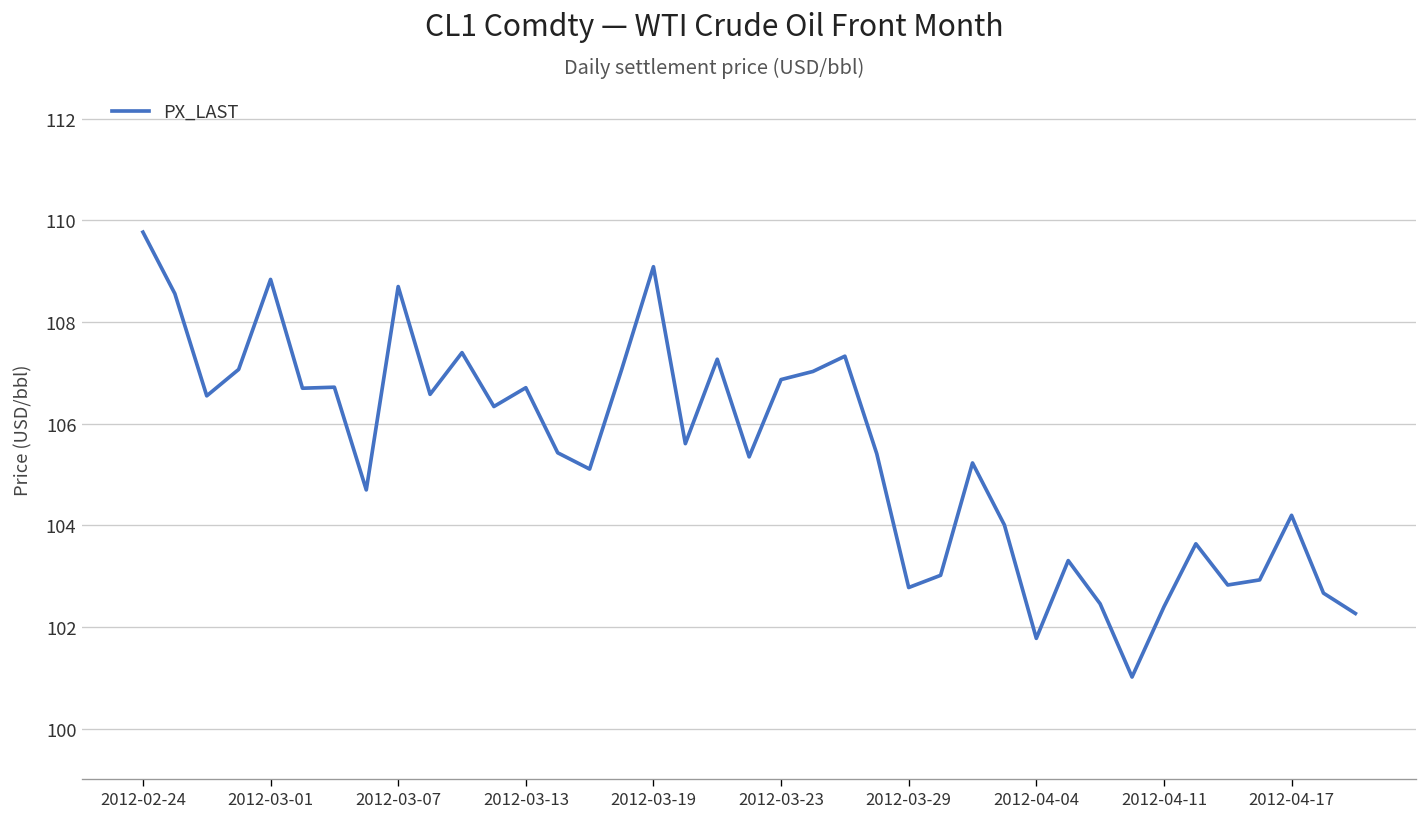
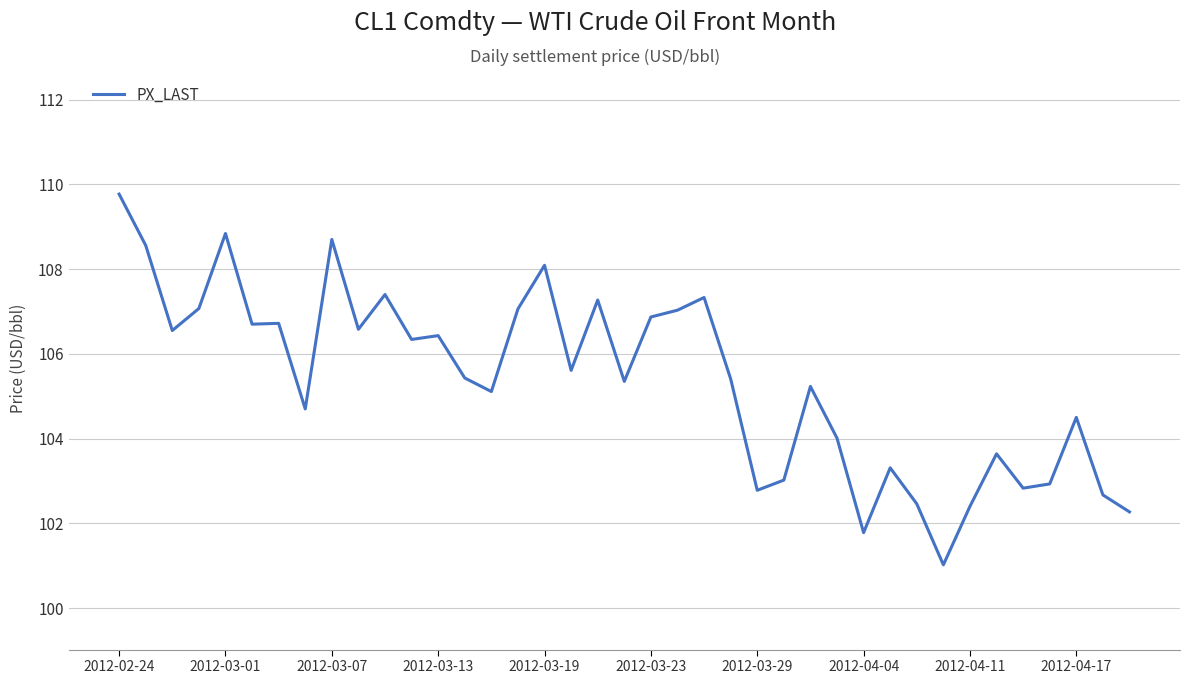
  {
    "2012-02-24": 109.8,
    "2012-03-01": 108.8,
    "2012-03-07": 108.7,
-   "2012-03-13": 106.7,
-   "2012-03-19": 109.1,
+   "2012-03-13": 106.4,
+   "2012-03-19": 108.1,
    "2012-03-23": 106.9,
    "2012-03-29": 102.8,
    "2012-04-04": 101.8,
    "2012-04-11": 102.4,
-   "2012-04-17": 104.2
+   "2012-04-17": 104.5
  }
